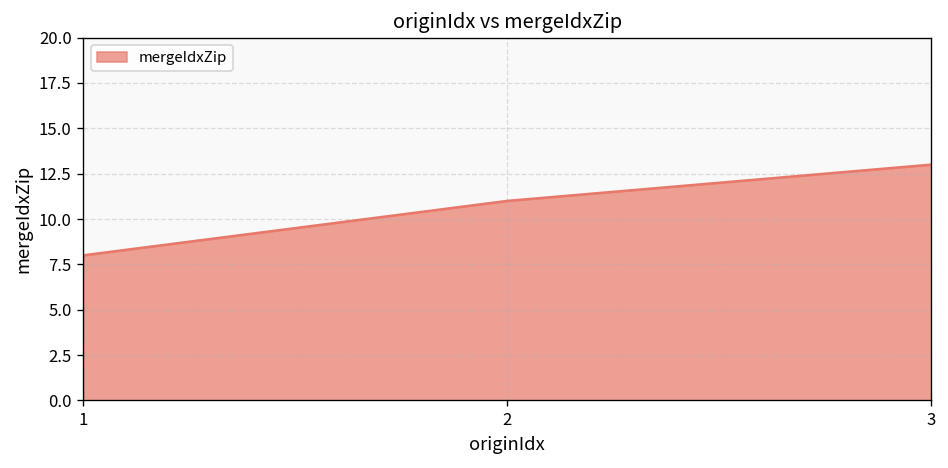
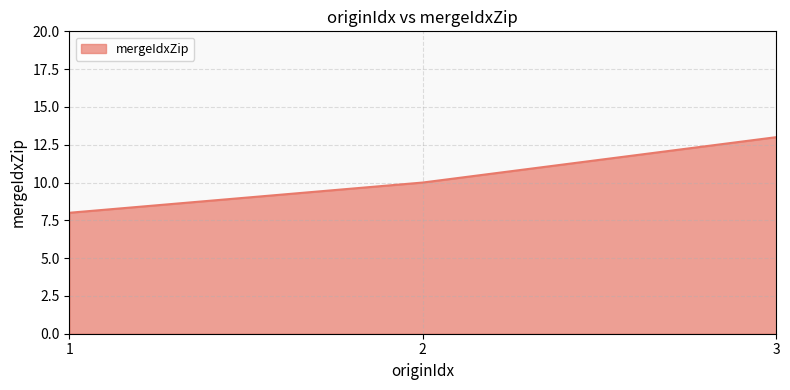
  {
    "1": 8,
-   "2": 11,
+   "2": 10,
    "3": 13
  }
